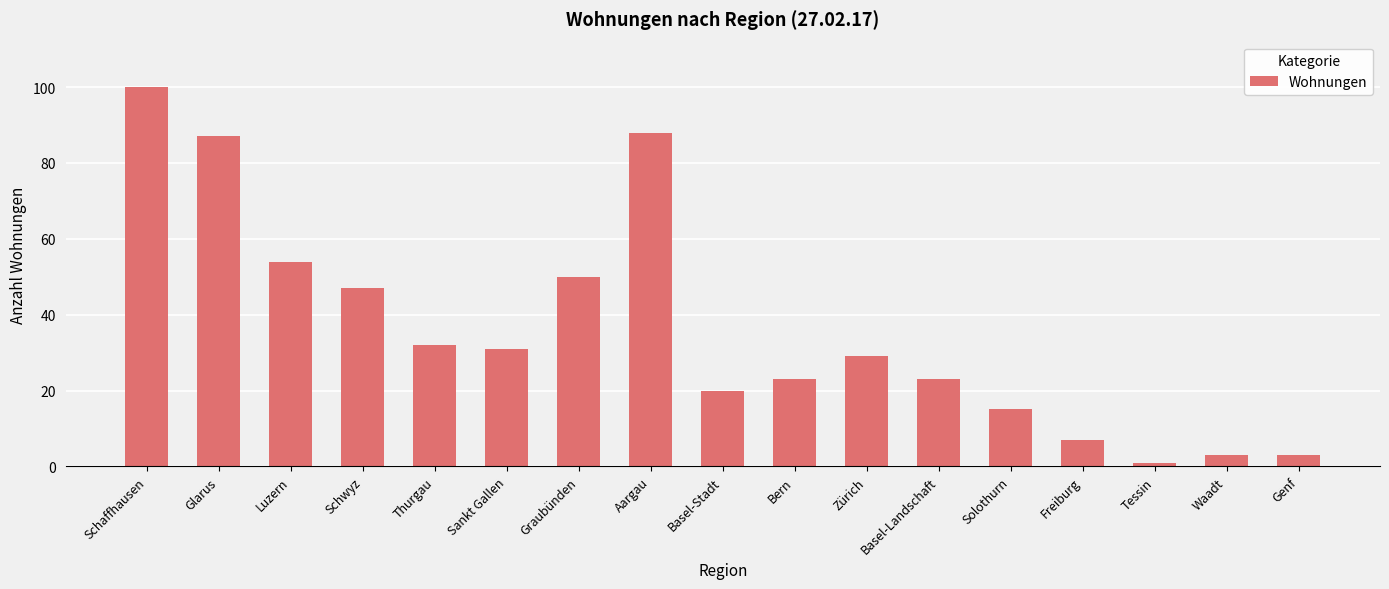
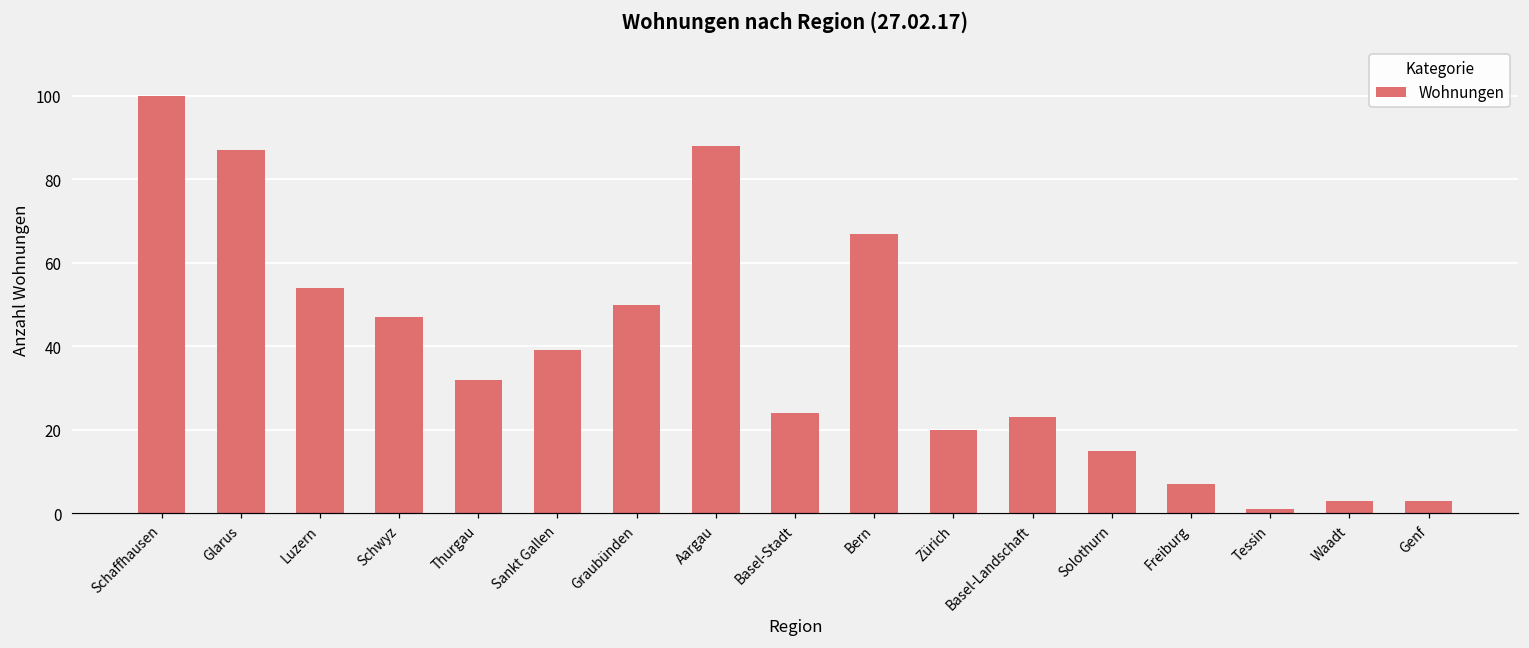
  {
    "Schaffhausen": 100,
    "Glarus": 87,
    "Luzern": 54,
    "Schwyz": 47,
    "Thurgau": 32,
-   "Sankt Gallen": 31,
+   "Sankt Gallen": 39,
    "Graubünden": 50,
    "Aargau": 88,
-   "Basel-Stadt": 20,
-   "Bern": 23,
-   "Zürich": 29,
+   "Basel-Stadt": 24,
+   "Bern": 67,
+   "Zürich": 20,
    "Basel-Landschaft": 23,
    "Solothurn": 15,
    "Freiburg": 7,
    "Tessin": 1,
    "Waadt": 3,
    "Genf": 3
  }
